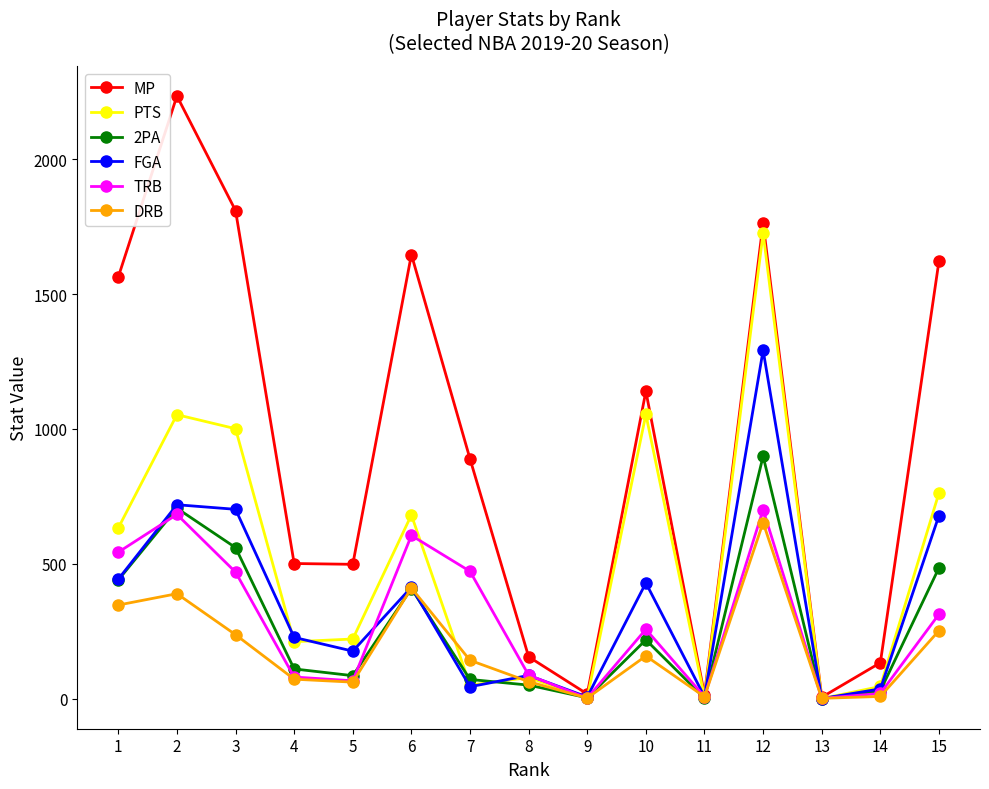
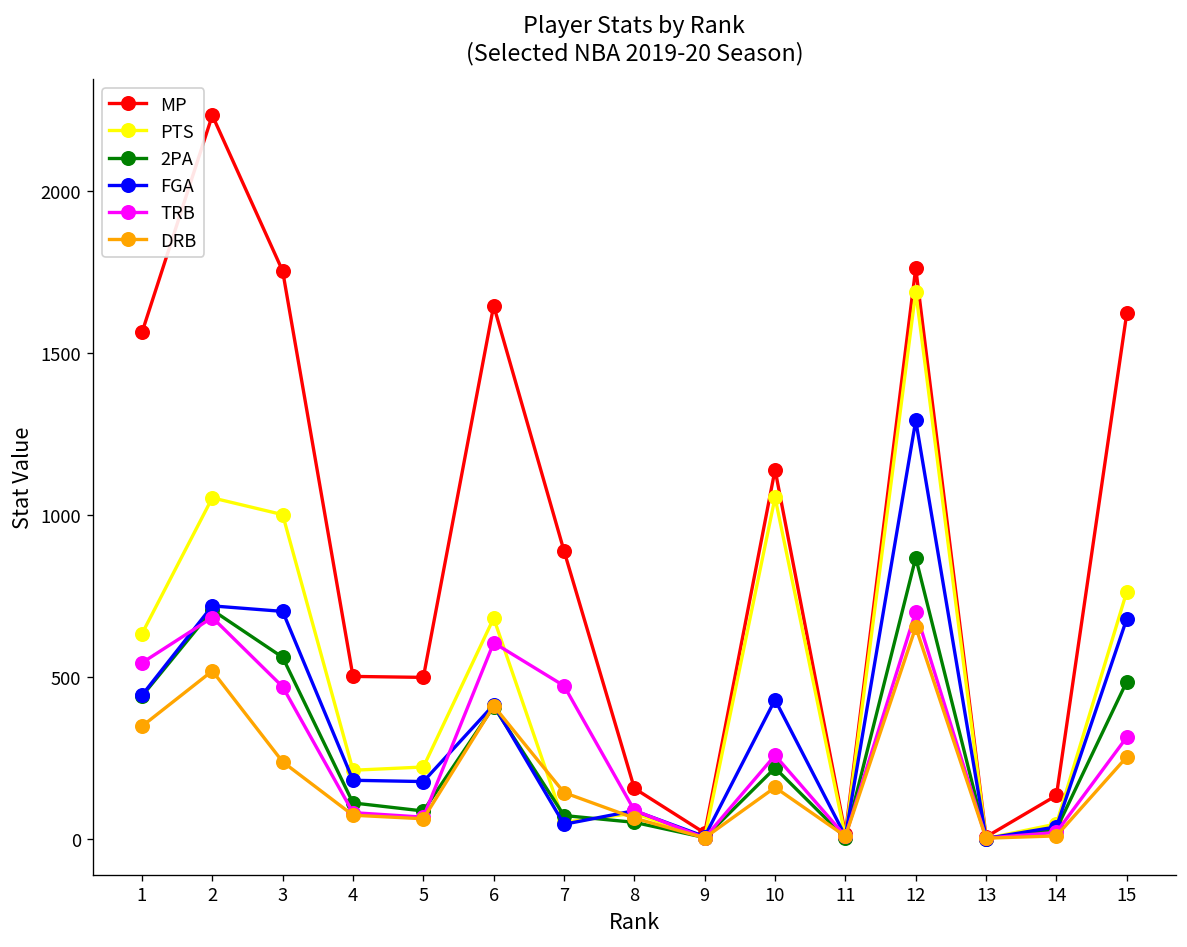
  {
    "MP": {
      "1": 1560,
      "2": 2240,
-     "3": 1810,
+     "3": 1750,
      "4": 500,
      "5": 500,
      "6": 1650,
      "7": 890,
      "8": 160,
      "9": 20,
      "10": 1140,
      "12": 1760,
      "14": 130,
      "15": 1620
    },
    "PTS": {
      "1": 630,
      "2": 1050,
      "3": 1000,
      "4": 210,
      "5": 220,
      "6": 680,
      "10": 1050,
-     "12": 1730,
+     "12": 1690,
      "15": 760
    },
    "2PA": {
      "2": 710,
      "3": 560,
      "4": 110,
      "5": 90,
      "7": 70,
      "8": 50,
      "10": 220,
-     "12": 900,
+     "12": 870,
      "15": 490
    },
    "FGA": {
      "2": 720,
      "3": 700,
-     "4": 230,
+     "4": 180,
      "5": 180,
      "10": 430,
      "12": 1290,
      "15": 680
    },
    "TRB": {
      "1": 540,
      "2": 680,
      "3": 470,
      "6": 610,
      "7": 470,
      "10": 260,
      "12": 700,
      "14": 20,
      "15": 310
    },
    "DRB": {
      "1": 350,
-     "2": 390,
+     "2": 520,
      "3": 240,
      "7": 140,
      "8": 60,
      "10": 160,
      "12": 650,
      "14": 10,
      "15": 250
    }
  }
